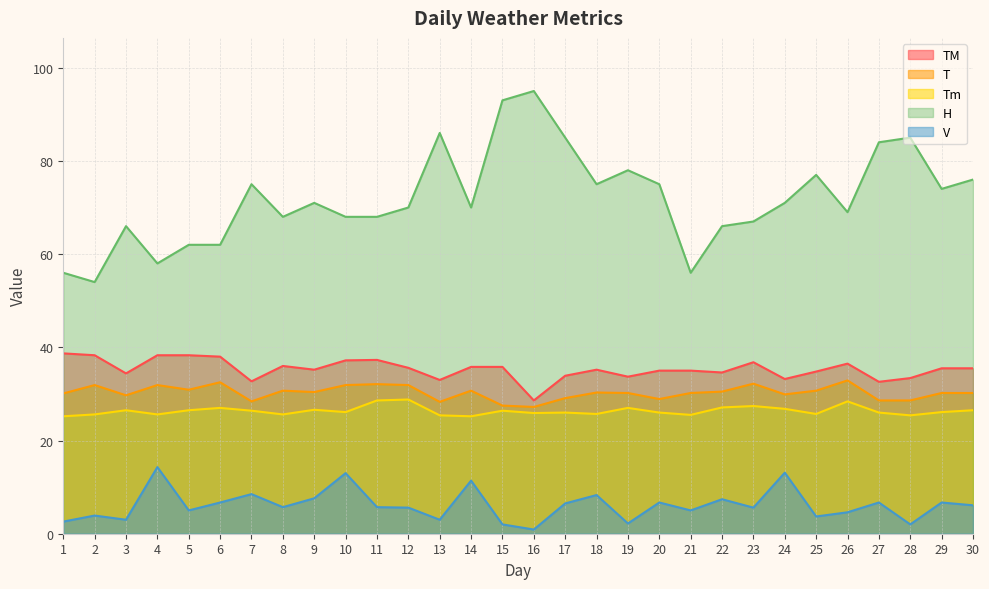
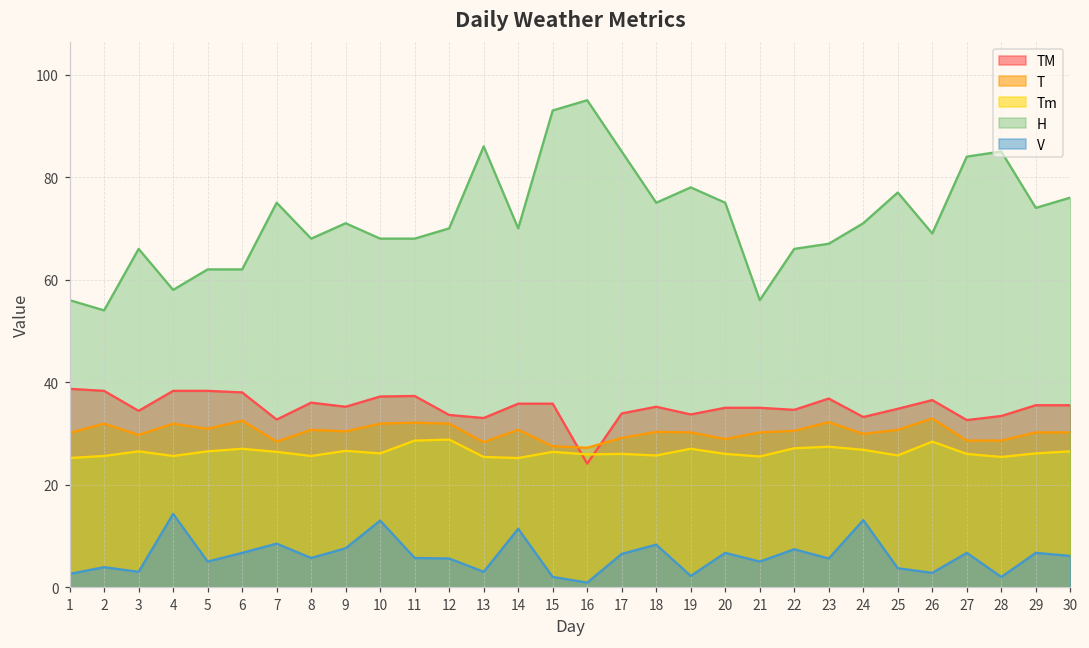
  {
    "TM": {
      "1": 39,
      "2": 38,
      "3": 34,
      "4": 38,
      "5": 38,
      "6": 38,
      "7": 33,
      "8": 36,
      "9": 35,
      "10": 37,
      "11": 37,
-     "12": 36,
+     "12": 34,
      "13": 33,
      "14": 36,
      "15": 36,
-     "16": 29,
+     "16": 24,
      "17": 34,
      "18": 35,
      "19": 34,
      "20": 35,
      "21": 35,
      "22": 35,
      "23": 37,
      "24": 33,
      "25": 35,
      "26": 37,
      "27": 33,
      "28": 33,
      "29": 36,
      "30": 36
    },
    "H": {
      "1": 56,
      "2": 54,
      "3": 66,
      "4": 58,
      "5": 62,
      "6": 62,
      "7": 75,
      "8": 68,
      "9": 71,
      "10": 68,
      "11": 68,
      "12": 70,
      "13": 86,
      "14": 70,
      "15": 93,
      "16": 95,
      "17": 85,
      "18": 75,
      "19": 78,
      "20": 75,
      "21": 56,
      "22": 66,
      "23": 67,
      "24": 71,
      "25": 77,
      "26": 69,
      "27": 84,
      "29": 74,
      "30": 76
    },
    "V": {
      "1": 3,
      "2": 4,
      "3": 3,
      "4": 14,
      "5": 5,
      "6": 7,
      "7": 9,
      "8": 6,
      "9": 8,
      "10": 13,
      "11": 6,
      "12": 6,
      "13": 3,
      "14": 11,
      "15": 2,
      "16": 1,
      "17": 7,
      "18": 8,
      "19": 2,
      "20": 7,
      "21": 5,
      "22": 7,
      "23": 6,
      "24": 13,
      "25": 4,
-     "26": 5,
+     "26": 3,
      "27": 7,
      "28": 2,
      "29": 7,
      "30": 6
    }
  }
